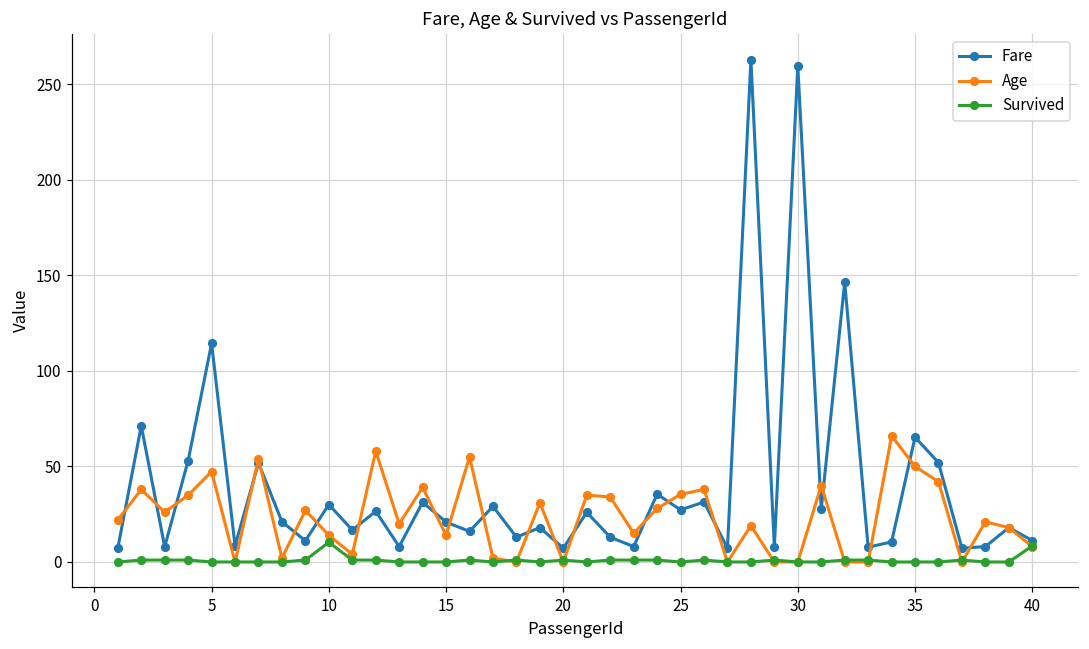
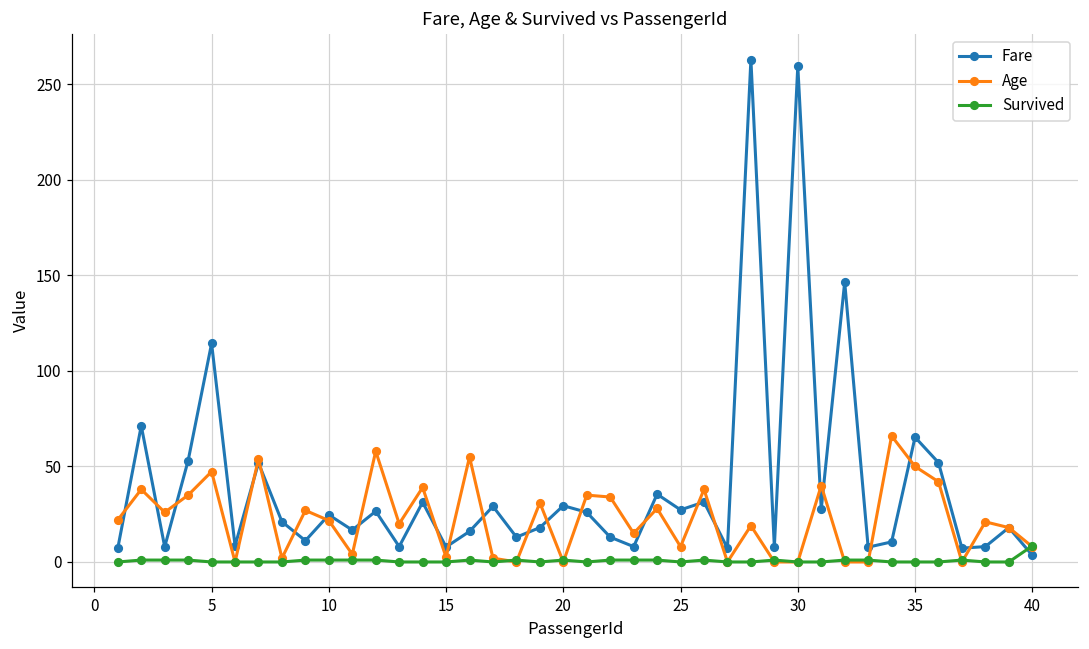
  {
    "Fare": {
      "5": 114,
-     "10": 30,
-     "15": 21,
-     "20": 7,
+     "10": 25,
+     "15": 8,
+     "20": 29,
      "25": 27,
      "30": 260,
      "35": 65,
-     "40": 11
+     "40": 4
    },
    "Age": {
      "5": 47,
-     "10": 14,
-     "15": 14,
-     "25": 35,
+     "10": 22,
+     "15": 3,
+     "25": 8,
      "35": 50
    },
    "Survived": {
      "5": 0,
-     "10": 10,
+     "10": 1,
      "15": 0,
      "25": 0,
      "35": 0
    }
  }
